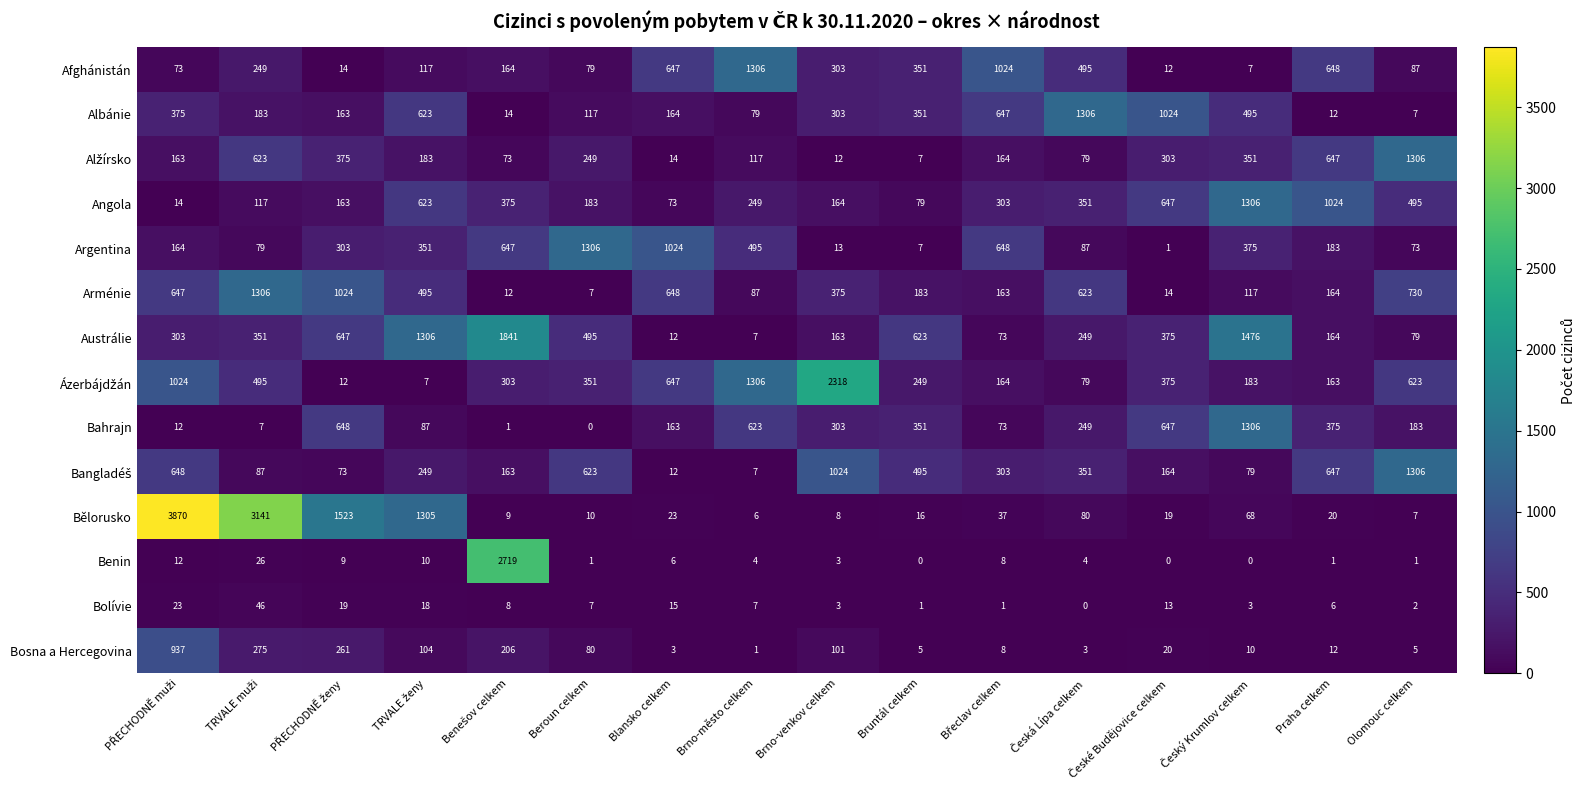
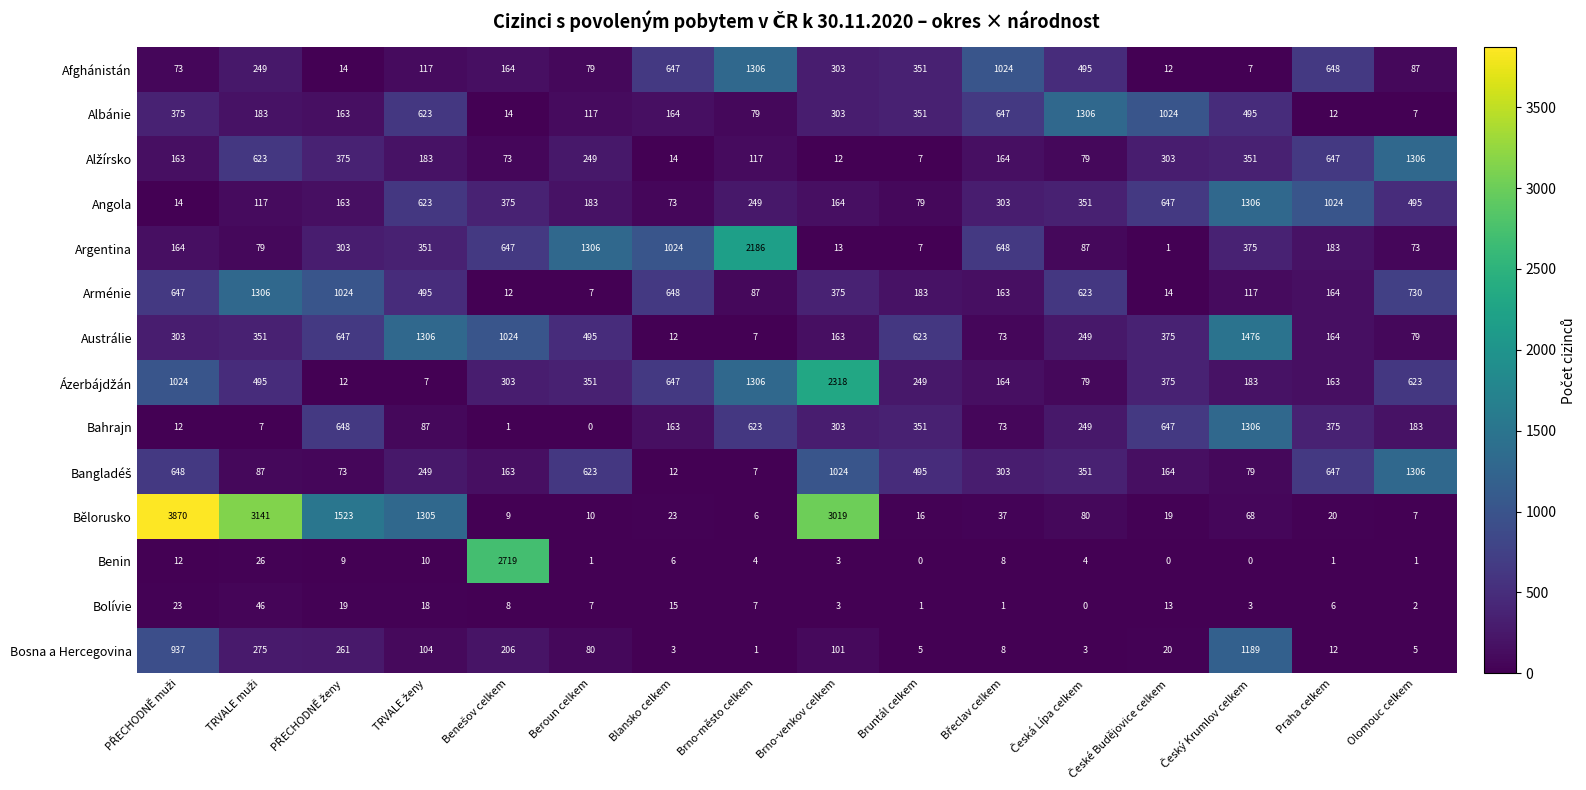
  {
    "Argentina": {
      "PŘECHODNĚ muži": 164,
      "TRVALE muži": 79,
      "PŘECHODNĚ ženy": 303,
      "TRVALE ženy": 351,
      "Benešov celkem": 647,
      "Beroun celkem": 1306,
      "Blansko celkem": 1024,
-     "Brno-město celkem": 495,
+     "Brno-město celkem": 2186,
      "Brno-venkov celkem": 13,
      "Bruntál celkem": 7,
      "Břeclav celkem": 648,
      "Česká Lípa celkem": 87,
      "České Budějovice celkem": 1,
      "Český Krumlov celkem": 375,
      "Praha celkem": 183,
      "Olomouc celkem": 73
    },
    "Austrálie": {
      "PŘECHODNĚ muži": 303,
      "TRVALE muži": 351,
      "PŘECHODNĚ ženy": 647,
      "TRVALE ženy": 1306,
-     "Benešov celkem": 1841,
+     "Benešov celkem": 1024,
      "Beroun celkem": 495,
      "Blansko celkem": 12,
      "Brno-město celkem": 7,
      "Brno-venkov celkem": 163,
      "Bruntál celkem": 623,
      "Břeclav celkem": 73,
      "Česká Lípa celkem": 249,
      "České Budějovice celkem": 375,
      "Český Krumlov celkem": 1476,
      "Praha celkem": 164,
      "Olomouc celkem": 79
    },
    "Bělorusko": {
      "PŘECHODNĚ muži": 3870,
      "TRVALE muži": 3141,
      "PŘECHODNĚ ženy": 1523,
      "TRVALE ženy": 1305,
      "Benešov celkem": 9,
      "Beroun celkem": 10,
      "Blansko celkem": 23,
      "Brno-město celkem": 6,
-     "Brno-venkov celkem": 8,
+     "Brno-venkov celkem": 3019,
      "Bruntál celkem": 16,
      "Břeclav celkem": 37,
      "Česká Lípa celkem": 80,
      "České Budějovice celkem": 19,
      "Český Krumlov celkem": 68,
      "Praha celkem": 20,
      "Olomouc celkem": 7
    },
    "Bosna a Hercegovina": {
      "PŘECHODNĚ muži": 937,
      "TRVALE muži": 275,
      "PŘECHODNĚ ženy": 261,
      "TRVALE ženy": 104,
      "Benešov celkem": 206,
      "Beroun celkem": 80,
      "Blansko celkem": 3,
      "Brno-město celkem": 1,
      "Brno-venkov celkem": 101,
      "Bruntál celkem": 5,
      "Břeclav celkem": 8,
      "Česká Lípa celkem": 3,
      "České Budějovice celkem": 20,
-     "Český Krumlov celkem": 10,
+     "Český Krumlov celkem": 1189,
      "Praha celkem": 12,
      "Olomouc celkem": 5
    }
  }
